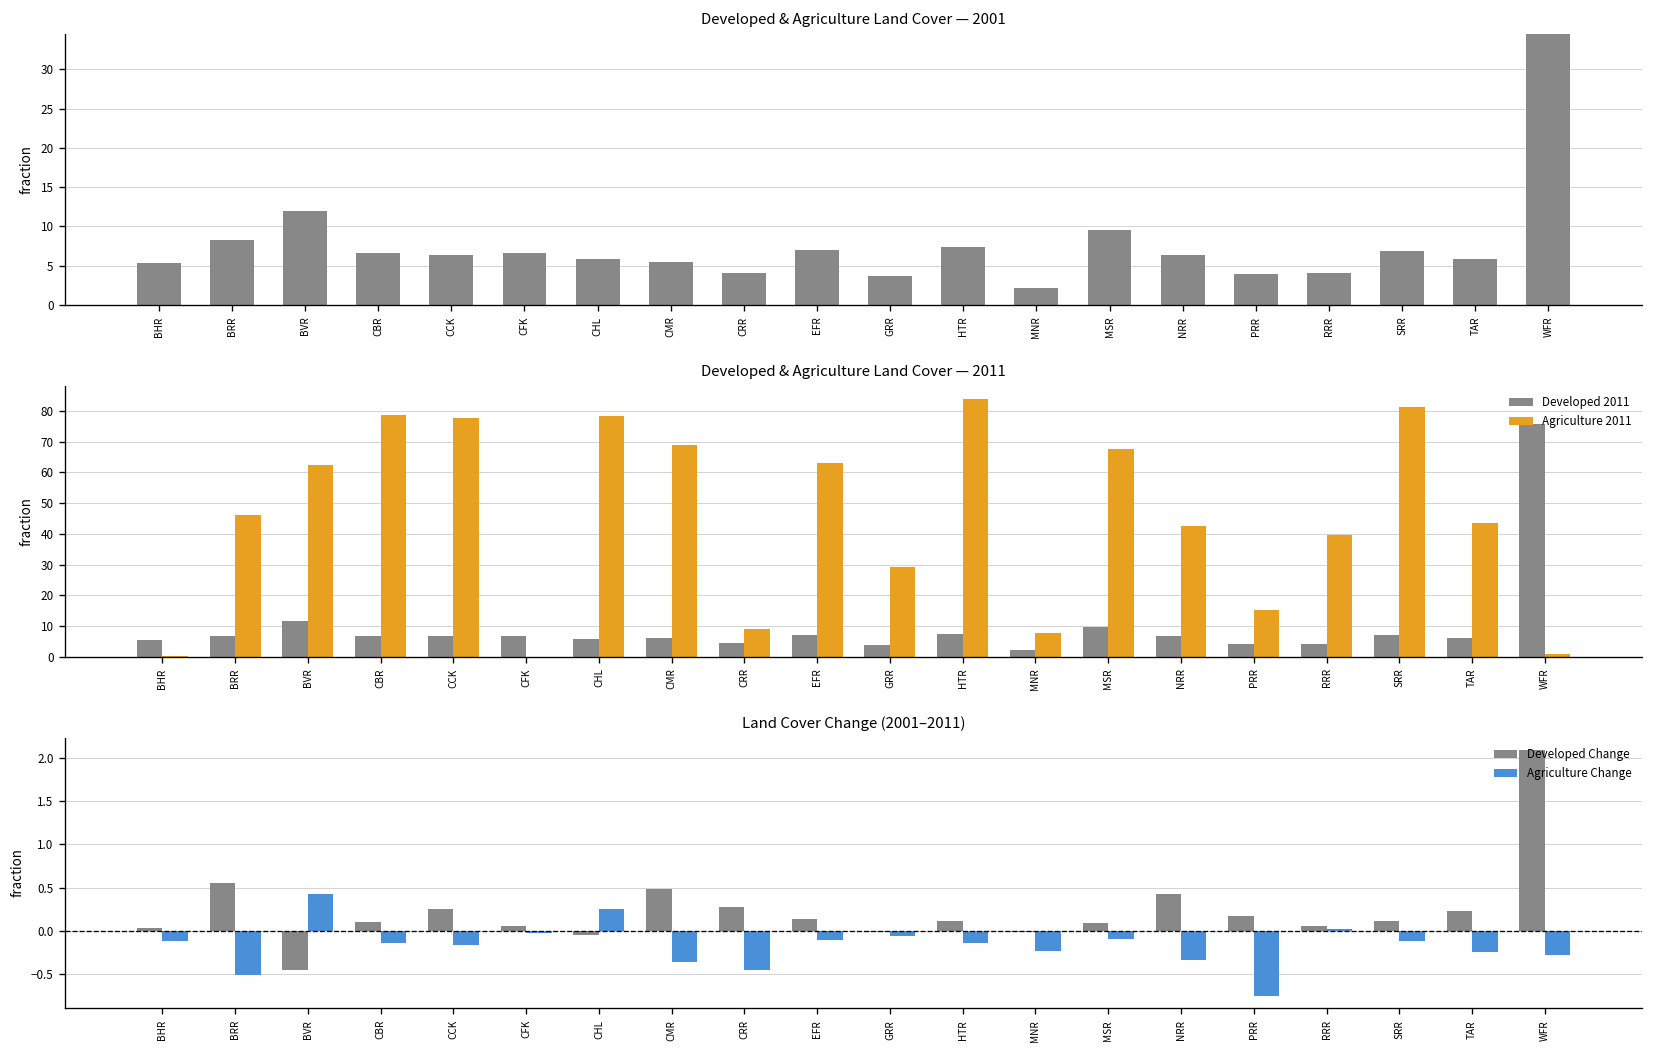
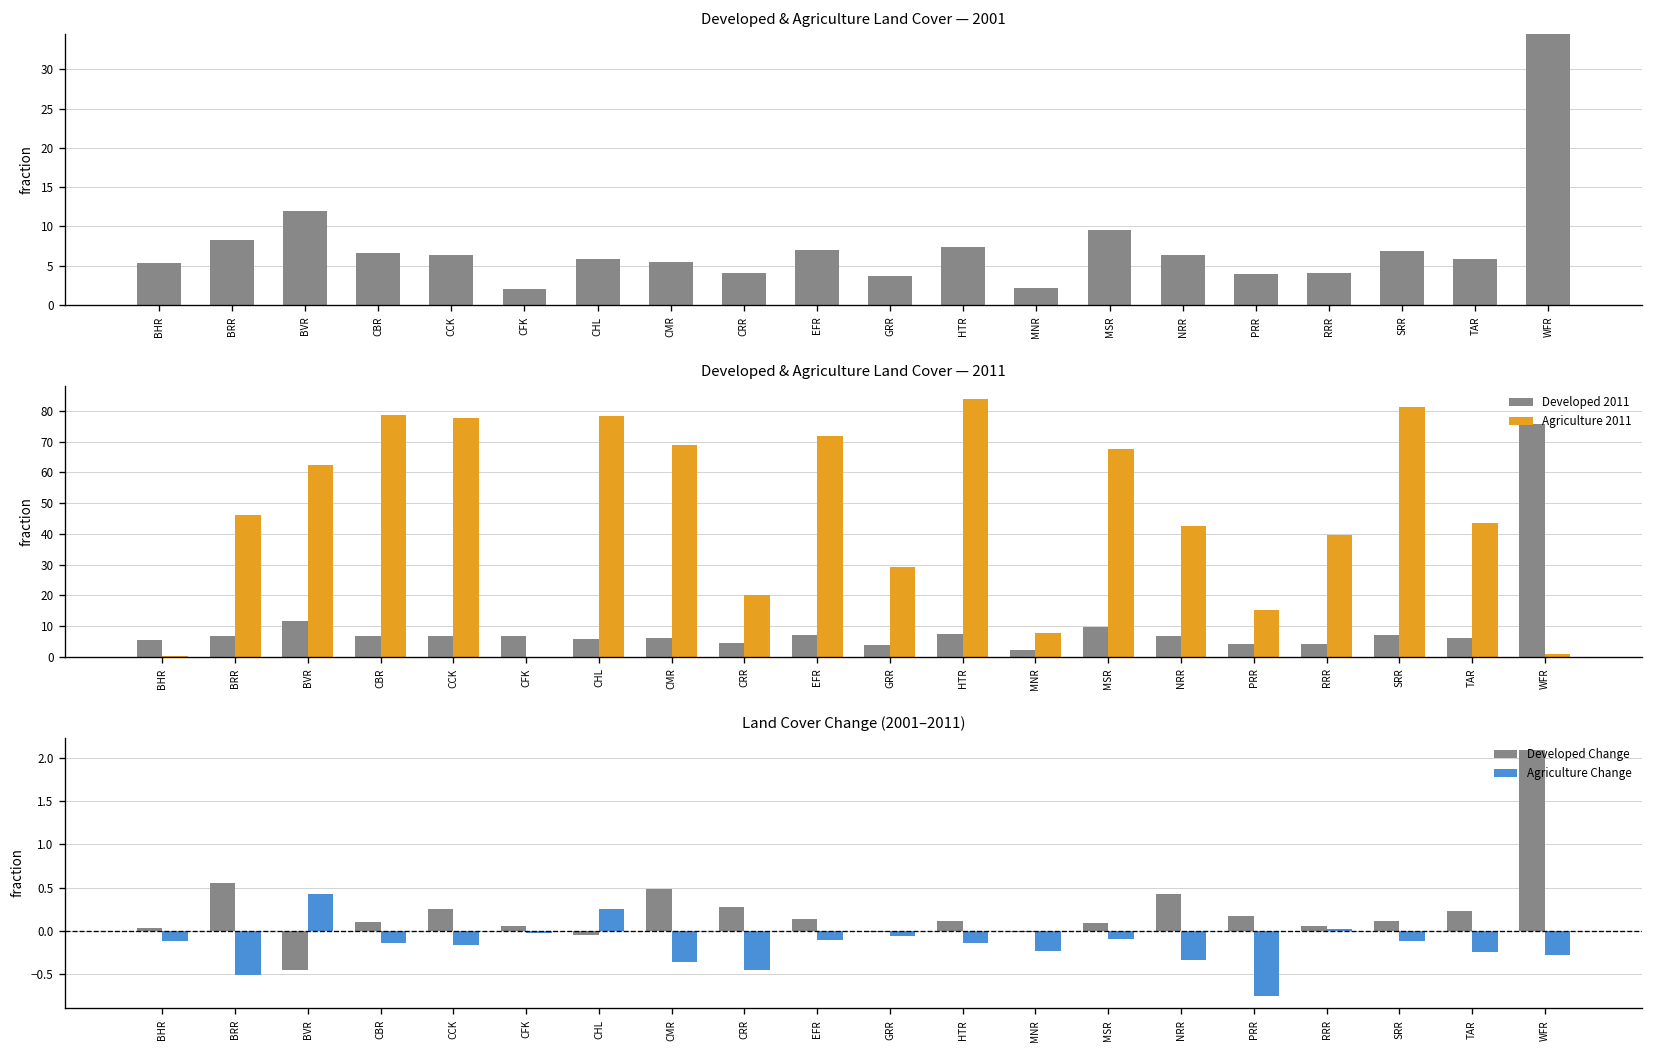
  {
    "Developed & Agriculture Land Cover — 2001": {
      "BHR": 5,
      "BRR": 8,
      "BVR": 12,
      "CBR": 7,
      "CCK": 6,
-     "CFK": 7,
+     "CFK": 2,
      "CHL": 6,
      "CMR": 5,
      "CRR": 4,
      "EFR": 7,
      "GRR": 4,
      "HTR": 7,
      "MNR": 2,
      "MSR": 10,
      "NRR": 6,
      "PRR": 4,
      "RRR": 4,
      "SRR": 7,
      "TAR": 6
    },
    "Developed & Agriculture Land Cover — 2011": {
      "Developed 2011": {
        "BHR": 5,
        "BRR": 7,
        "BVR": 12,
        "CBR": 7,
        "CCK": 7,
        "CFK": 7,
        "CHL": 6,
        "CMR": 6,
        "CRR": 4,
        "EFR": 7,
        "GRR": 4,
        "HTR": 7,
        "MNR": 2,
        "MSR": 10,
        "NRR": 7,
        "PRR": 4,
        "RRR": 4,
        "SRR": 7,
        "TAR": 6,
        "WFR": 76
      },
      "Agriculture 2011": {
        "BRR": 46,
        "BVR": 62,
        "CBR": 79,
        "CCK": 78,
        "CHL": 78,
        "CMR": 69,
-       "CRR": 9,
-       "EFR": 63,
+       "CRR": 20,
+       "EFR": 72,
        "GRR": 29,
        "HTR": 84,
        "MNR": 8,
        "MSR": 68,
        "NRR": 43,
        "PRR": 15,
        "RRR": 40,
        "SRR": 81,
        "TAR": 44
      }
    },
    "Land Cover Change (2001–2011)": {
      "Developed Change": {
        "BHR": 0.0,
        "BRR": 0.6,
        "BVR": -0.5,
        "CBR": 0.1,
        "CCK": 0.3,
        "CFK": 0.1,
        "CHL": 0.0,
        "CMR": 0.5,
        "CRR": 0.3,
        "EFR": 0.1,
        "HTR": 0.1,
        "MSR": 0.1,
        "NRR": 0.4,
        "PRR": 0.2,
        "RRR": 0.1,
        "SRR": 0.1,
        "TAR": 0.2,
        "WFR": 2.1
      },
      "Agriculture Change": {
        "BHR": -0.1,
        "BRR": -0.5,
        "BVR": 0.4,
        "CBR": -0.1,
        "CCK": -0.2,
        "CHL": 0.3,
        "CMR": -0.4,
        "CRR": -0.4,
        "EFR": -0.1,
        "GRR": -0.1,
        "HTR": -0.1,
        "MNR": -0.2,
        "MSR": -0.1,
        "NRR": -0.3,
        "PRR": -0.8,
        "SRR": -0.1,
        "TAR": -0.2,
        "WFR": -0.3
      }
    }
  }
